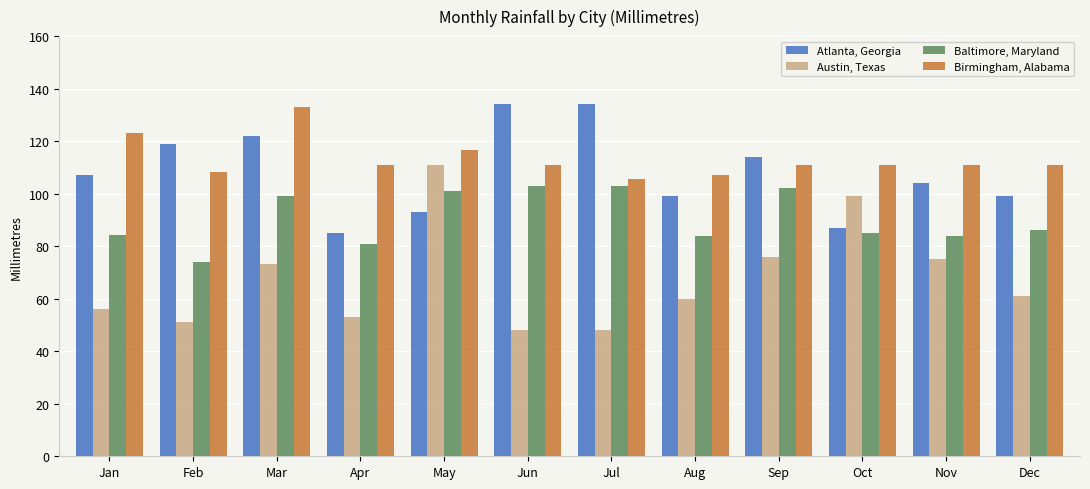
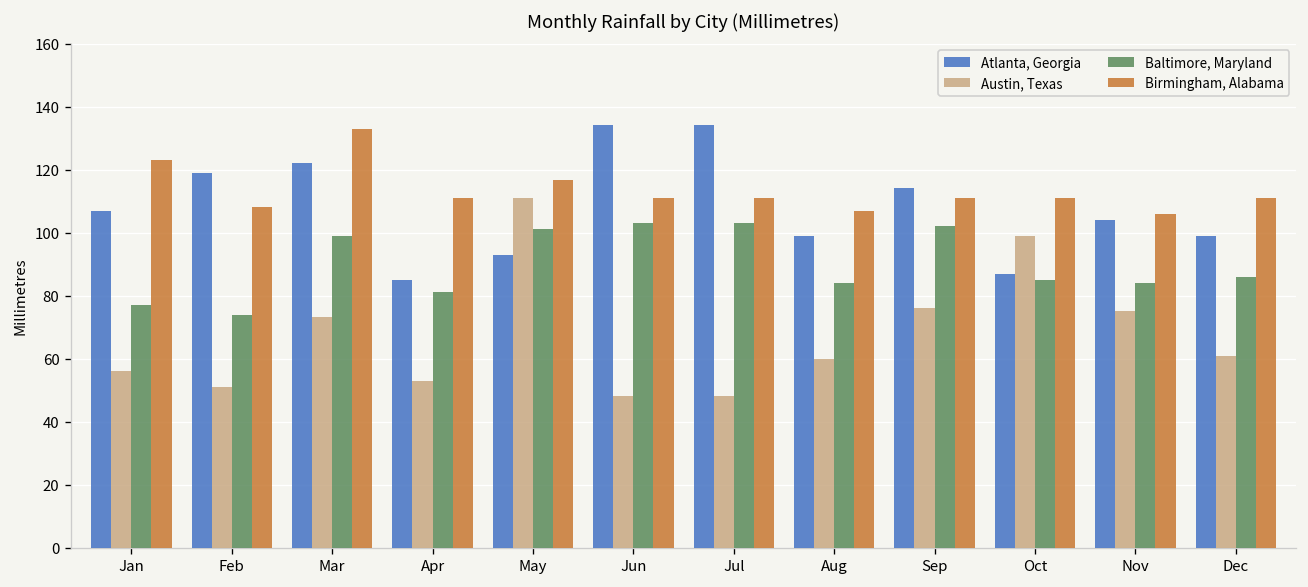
  {
    "Atlanta, Georgia": {
      "Jan": 107,
      "Feb": 119,
      "Mar": 122,
      "Apr": 85,
      "May": 93,
      "Jun": 134,
      "Jul": 134,
      "Aug": 99,
      "Sep": 114,
      "Oct": 87,
      "Nov": 104,
      "Dec": 99
    },
    "Austin, Texas": {
      "Jan": 56,
      "Feb": 51,
      "Mar": 73,
      "Apr": 53,
      "May": 111,
      "Jun": 48,
      "Jul": 48,
      "Aug": 60,
      "Sep": 76,
      "Oct": 99,
      "Nov": 75,
      "Dec": 61
    },
    "Baltimore, Maryland": {
-     "Jan": 84,
+     "Jan": 77,
      "Feb": 74,
      "Mar": 99,
      "Apr": 81,
      "May": 101,
      "Jun": 103,
      "Jul": 103,
      "Aug": 84,
      "Sep": 102,
      "Oct": 85,
      "Nov": 84,
      "Dec": 86
    },
    "Birmingham, Alabama": {
      "Jan": 123,
      "Feb": 108,
      "Mar": 133,
      "Apr": 111,
      "May": 117,
      "Jun": 111,
-     "Jul": 106,
+     "Jul": 111,
      "Aug": 107,
      "Sep": 111,
      "Oct": 111,
-     "Nov": 111,
+     "Nov": 106,
      "Dec": 111
    }
  }
